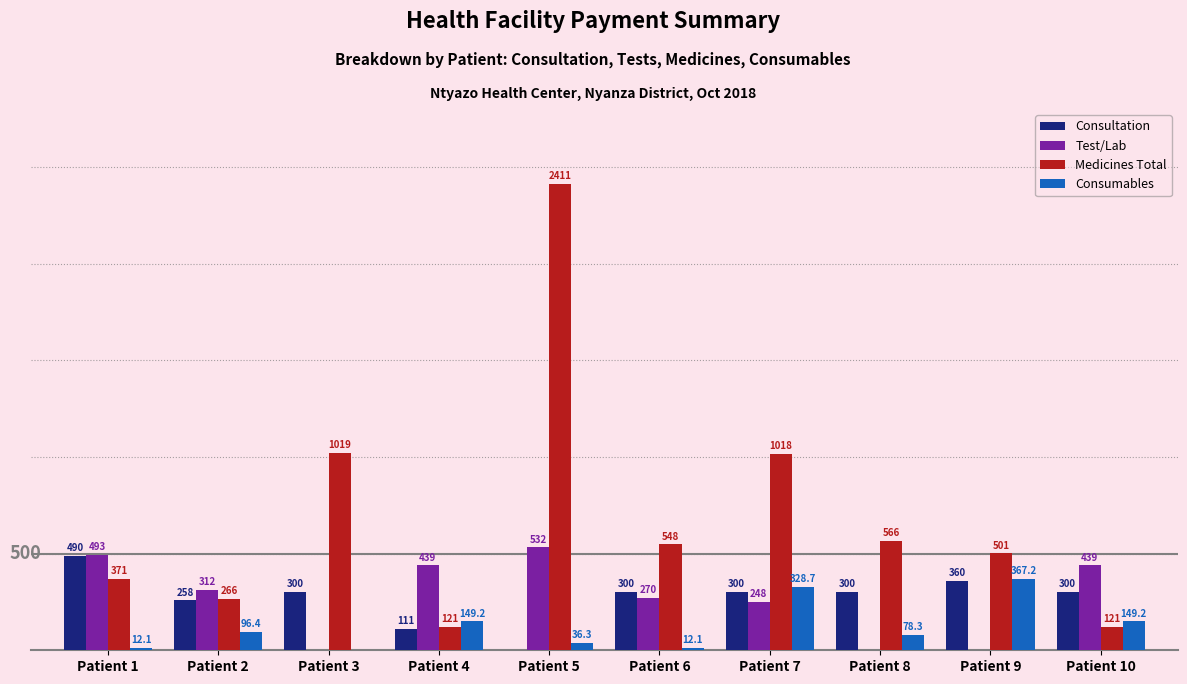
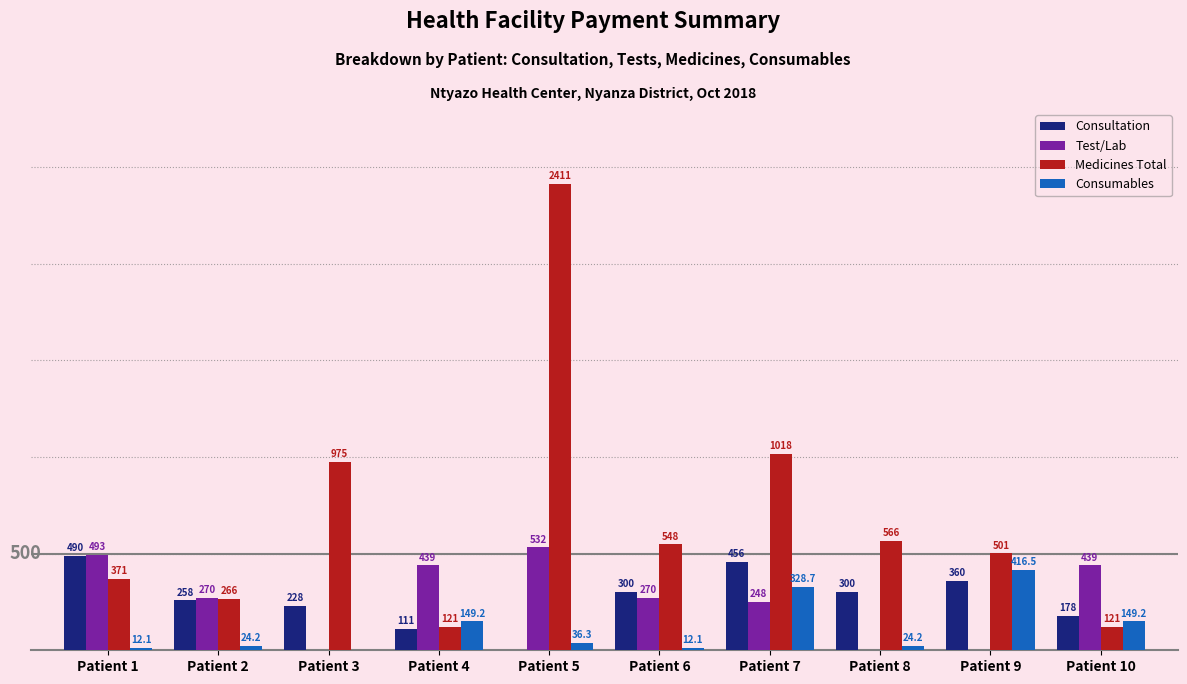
  {
    "Consultation": {
      "Patient 1": 490,
      "Patient 2": 258,
-     "Patient 3": 300,
+     "Patient 3": 228,
      "Patient 4": 111,
      "Patient 6": 300,
-     "Patient 7": 300,
+     "Patient 7": 456,
      "Patient 8": 300,
      "Patient 9": 360,
-     "Patient 10": 300
+     "Patient 10": 178
    },
    "Test/Lab": {
      "Patient 1": 493,
-     "Patient 2": 312,
+     "Patient 2": 270,
      "Patient 4": 439,
      "Patient 5": 532,
      "Patient 6": 270,
      "Patient 7": 248,
      "Patient 10": 439
    },
    "Medicines Total": {
      "Patient 1": 371,
      "Patient 2": 266,
-     "Patient 3": 1019,
+     "Patient 3": 975,
      "Patient 4": 121,
      "Patient 5": 2411,
      "Patient 6": 548,
      "Patient 7": 1018,
      "Patient 8": 566,
      "Patient 9": 501,
      "Patient 10": 121
    },
    "Consumables": {
      "Patient 1": 12.1,
-     "Patient 2": 96.4,
+     "Patient 2": 24.2,
      "Patient 4": 149.2,
      "Patient 5": 36.3,
      "Patient 6": 12.1,
      "Patient 7": 328.7,
-     "Patient 8": 78.3,
-     "Patient 9": 367.2,
+     "Patient 8": 24.2,
+     "Patient 9": 416.5,
      "Patient 10": 149.2
    }
  }
